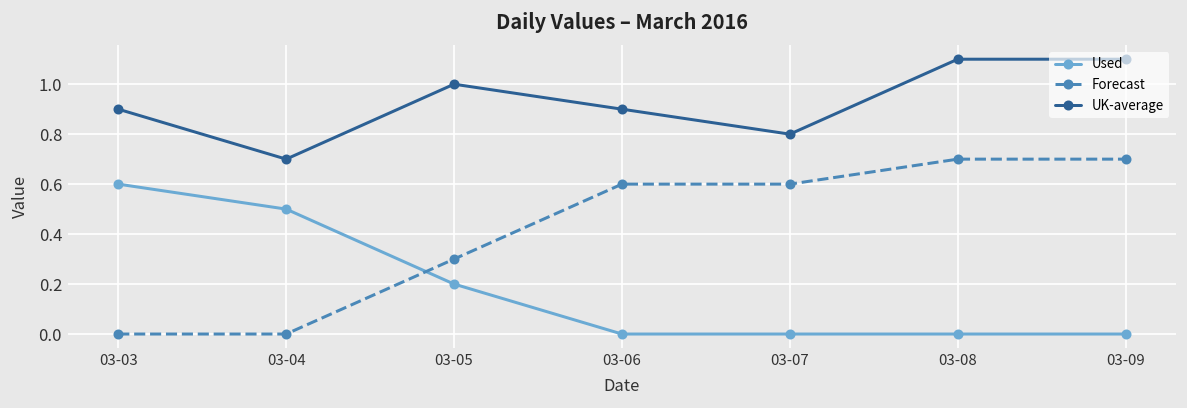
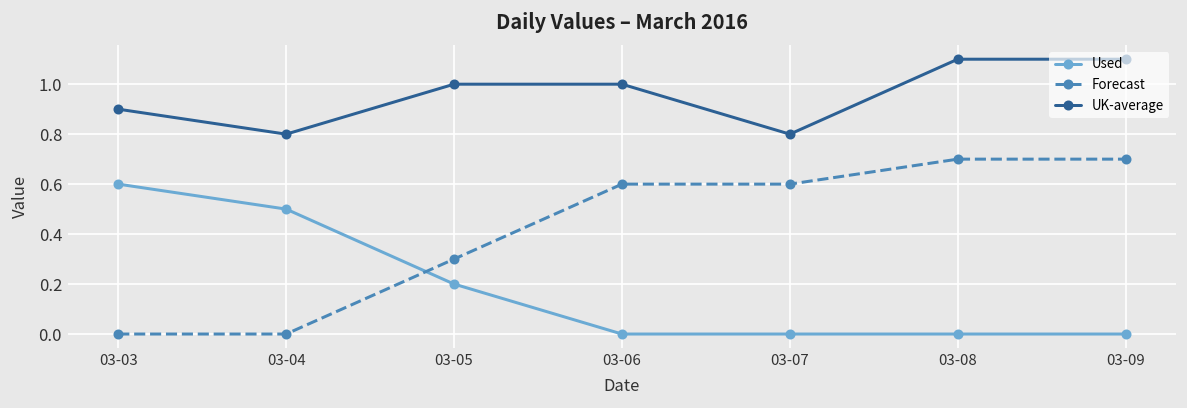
  {
    "UK-average": {
      "03-03": 0.9,
-     "03-04": 0.7,
+     "03-04": 0.8,
      "03-05": 1.0,
-     "03-06": 0.9,
+     "03-06": 1.0,
      "03-07": 0.8,
      "03-08": 1.1
    }
  }
